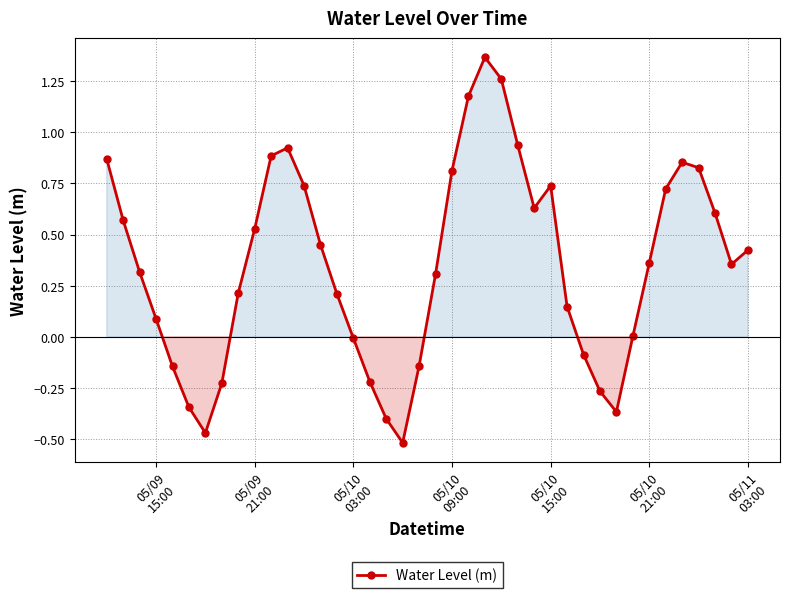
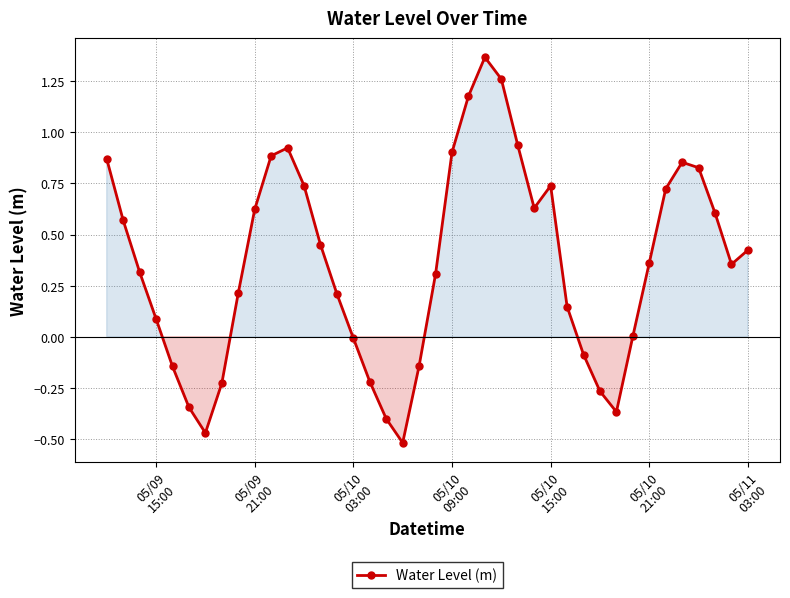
  {
    "05/09 15:00": 0.09,
-   "05/09 21:00": 0.53,
+   "05/09 21:00": 0.62,
    "05/10 03:00": -0.01,
-   "05/10 09:00": 0.81,
+   "05/10 09:00": 0.90,
    "05/10 15:00": 0.74,
    "05/10 21:00": 0.36,
    "05/11 03:00": 0.42
  }
